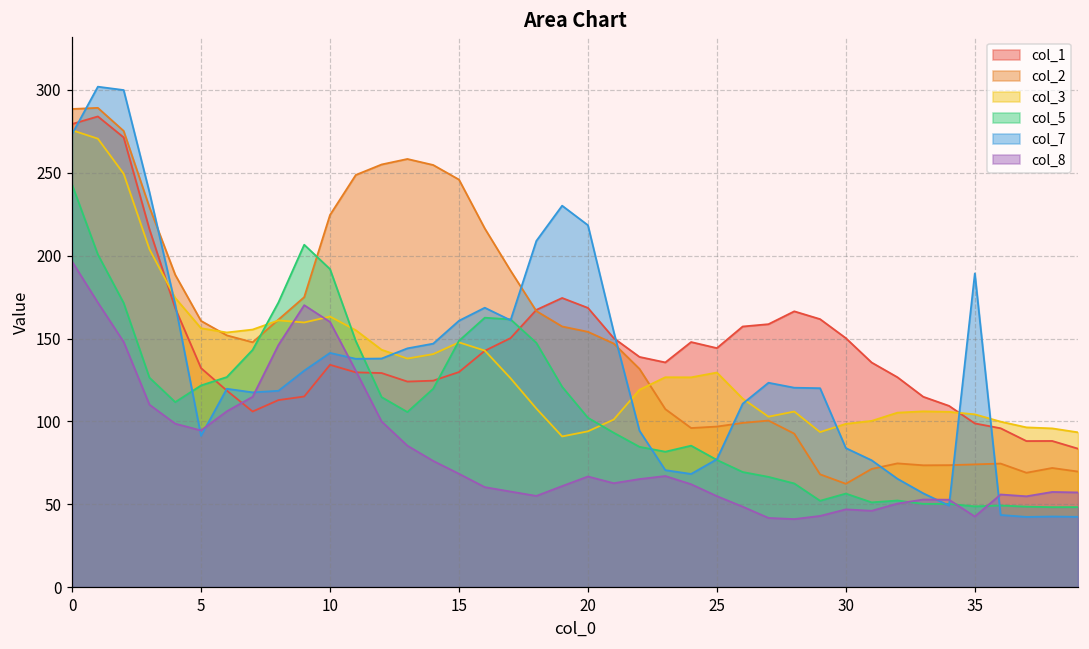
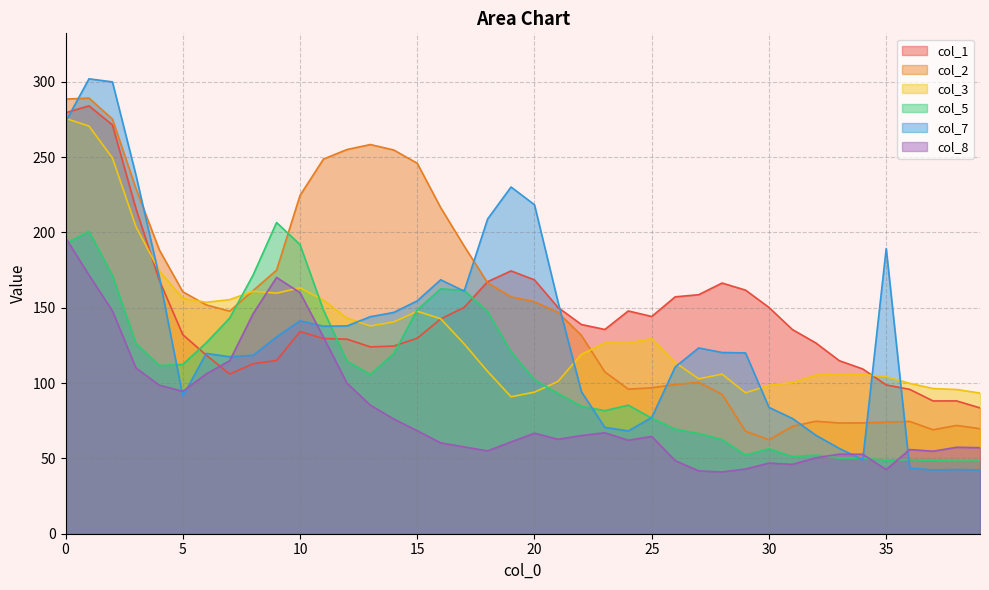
  {
    "col_5": {
-     "0": 243,
-     "5": 122,
+     "0": 192,
+     "5": 112,
      "10": 192,
      "20": 102,
      "30": 56,
      "35": 49
    },
    "col_7": {
      "0": 273,
      "5": 91,
      "10": 141,
-     "15": 161,
+     "15": 155,
      "20": 218,
      "30": 84,
      "35": 189
    },
    "col_8": {
      "0": 196,
      "5": 95,
      "10": 160,
      "15": 68,
      "20": 67,
-     "25": 55,
+     "25": 65,
      "30": 47,
      "35": 43
    }
  }
